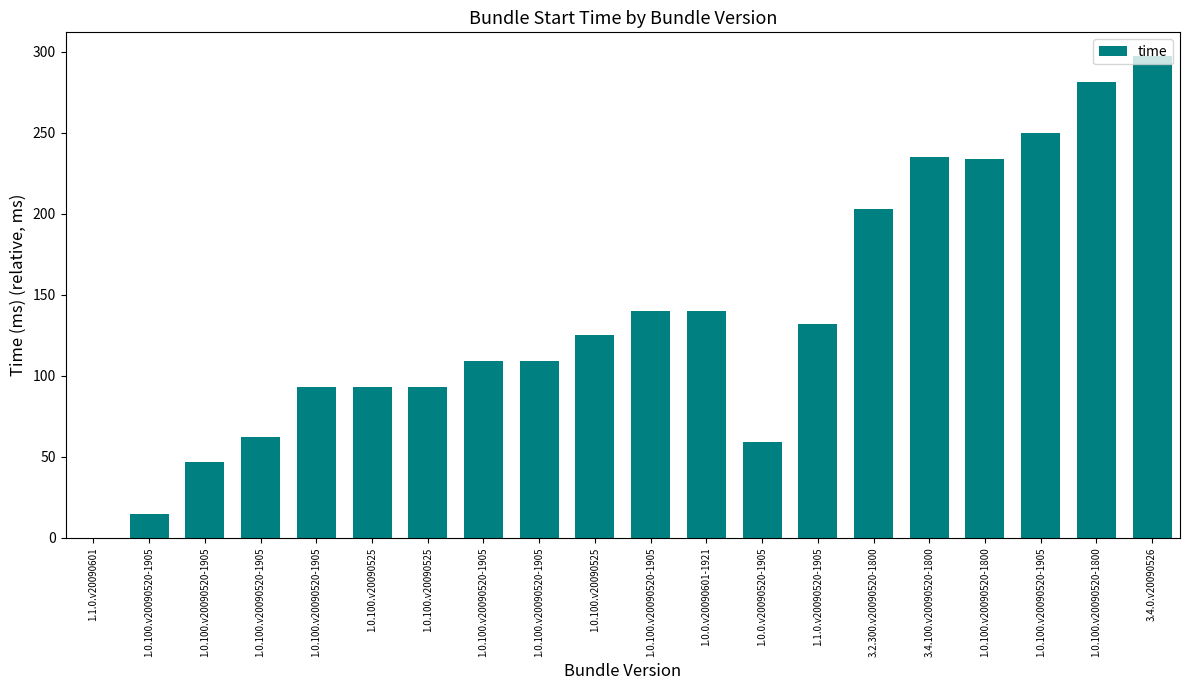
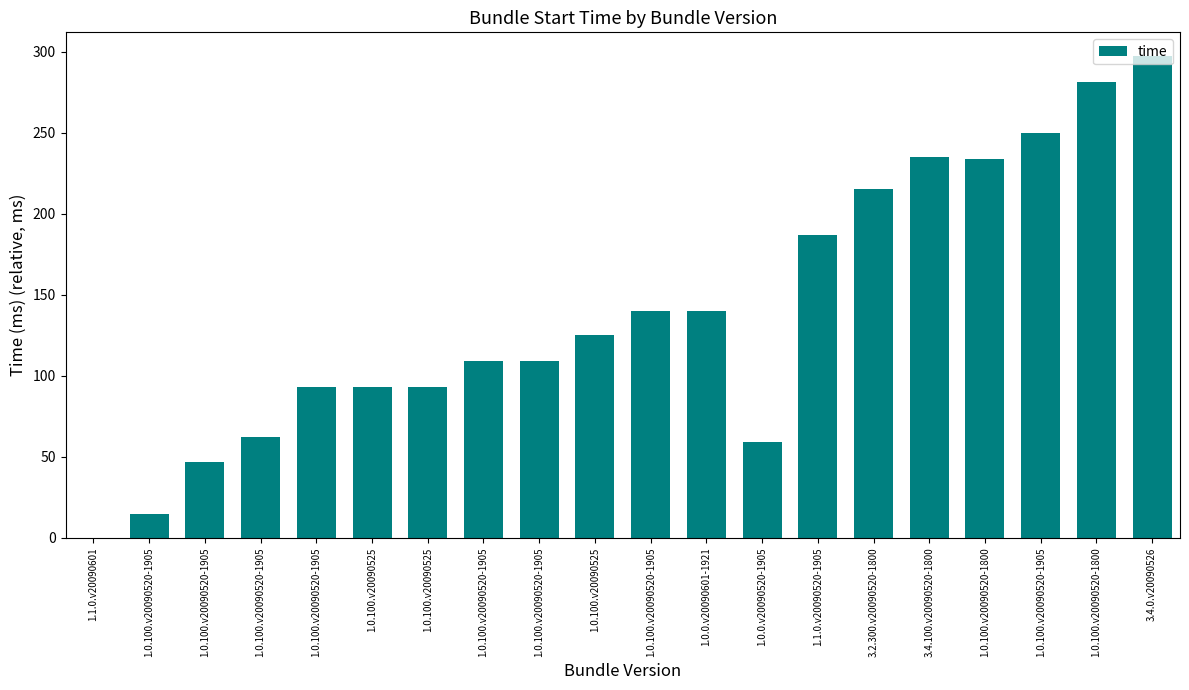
  {
    "1.1.0.v20090601": 0,
    "1.0.0.v20090601-1921": 140,
    "1.0.0.v20090520-1905": 59,
-   "1.1.0.v20090520-1905": 132,
-   "3.2.300.v20090520-1800": 203,
+   "1.1.0.v20090520-1905": 187,
+   "3.2.300.v20090520-1800": 215,
    "3.4.100.v20090520-1800": 235
  }
